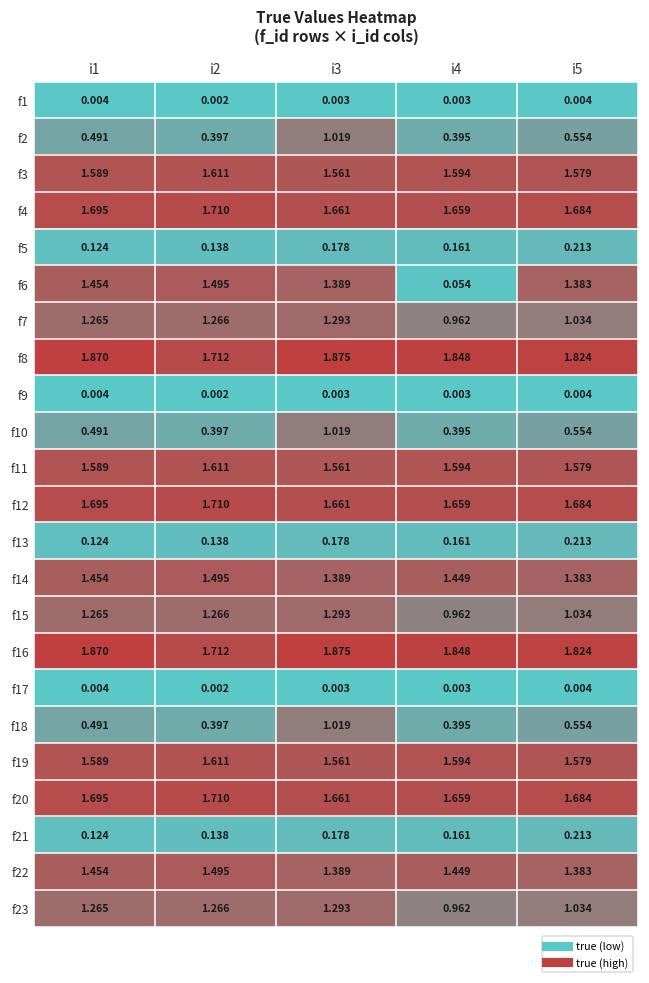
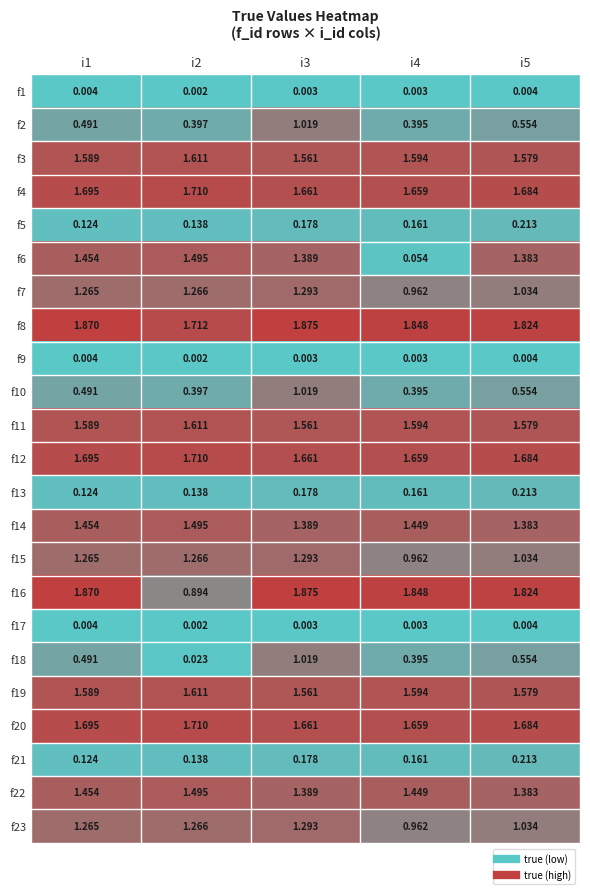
  {
    "f1": {
      "i1": 0.004,
      "i2": 0.002,
      "i3": 0.003,
      "i4": 0.003,
      "i5": 0.004
    },
    "f2": {
      "i1": 0.491,
      "i2": 0.397,
      "i3": 1.019,
      "i4": 0.395,
      "i5": 0.554
    },
    "f3": {
      "i1": 1.589,
      "i2": 1.611,
      "i3": 1.561,
      "i4": 1.594,
      "i5": 1.579
    },
    "f4": {
      "i1": 1.695,
      "i2": 1.710,
      "i3": 1.661,
      "i4": 1.659,
      "i5": 1.684
    },
    "f5": {
      "i1": 0.124,
      "i2": 0.138,
      "i3": 0.178,
      "i4": 0.161,
      "i5": 0.213
    },
    "f6": {
      "i1": 1.454,
      "i2": 1.495,
      "i3": 1.389,
      "i4": 0.054,
      "i5": 1.383
    },
    "f7": {
      "i1": 1.265,
      "i2": 1.266,
      "i3": 1.293,
      "i4": 0.962,
      "i5": 1.034
    },
    "f8": {
      "i1": 1.870,
      "i2": 1.712,
      "i3": 1.875,
      "i4": 1.848,
      "i5": 1.824
    },
    "f9": {
      "i1": 0.004,
      "i2": 0.002,
      "i3": 0.003,
      "i4": 0.003,
      "i5": 0.004
    },
    "f10": {
      "i1": 0.491,
      "i2": 0.397,
      "i3": 1.019,
      "i4": 0.395,
      "i5": 0.554
    },
    "f11": {
      "i1": 1.589,
      "i2": 1.611,
      "i3": 1.561,
      "i4": 1.594,
      "i5": 1.579
    },
    "f12": {
      "i1": 1.695,
      "i2": 1.710,
      "i3": 1.661,
      "i4": 1.659,
      "i5": 1.684
    },
    "f13": {
      "i1": 0.124,
      "i2": 0.138,
      "i3": 0.178,
      "i4": 0.161,
      "i5": 0.213
    },
    "f14": {
      "i1": 1.454,
      "i2": 1.495,
      "i3": 1.389,
      "i4": 1.449,
      "i5": 1.383
    },
    "f15": {
      "i1": 1.265,
      "i2": 1.266,
      "i3": 1.293,
      "i4": 0.962,
      "i5": 1.034
    },
    "f16": {
      "i1": 1.870,
-     "i2": 1.712,
+     "i2": 0.894,
      "i3": 1.875,
      "i4": 1.848,
      "i5": 1.824
    },
    "f17": {
      "i1": 0.004,
      "i2": 0.002,
      "i3": 0.003,
      "i4": 0.003,
      "i5": 0.004
    },
    "f18": {
      "i1": 0.491,
-     "i2": 0.397,
+     "i2": 0.023,
      "i3": 1.019,
      "i4": 0.395,
      "i5": 0.554
    },
    "f19": {
      "i1": 1.589,
      "i2": 1.611,
      "i3": 1.561,
      "i4": 1.594,
      "i5": 1.579
    },
    "f20": {
      "i1": 1.695,
      "i2": 1.710,
      "i3": 1.661,
      "i4": 1.659,
      "i5": 1.684
    },
    "f21": {
      "i1": 0.124,
      "i2": 0.138,
      "i3": 0.178,
      "i4": 0.161,
      "i5": 0.213
    },
    "f22": {
      "i1": 1.454,
      "i2": 1.495,
      "i3": 1.389,
      "i4": 1.449,
      "i5": 1.383
    },
    "f23": {
      "i1": 1.265,
      "i2": 1.266,
      "i3": 1.293,
      "i4": 0.962,
      "i5": 1.034
    }
  }
